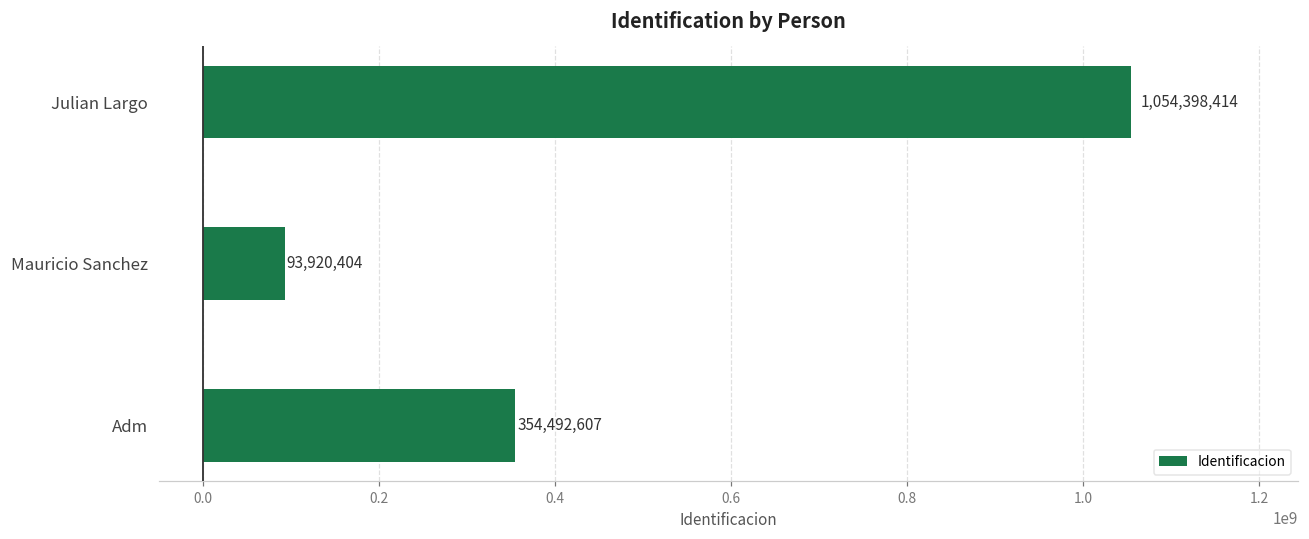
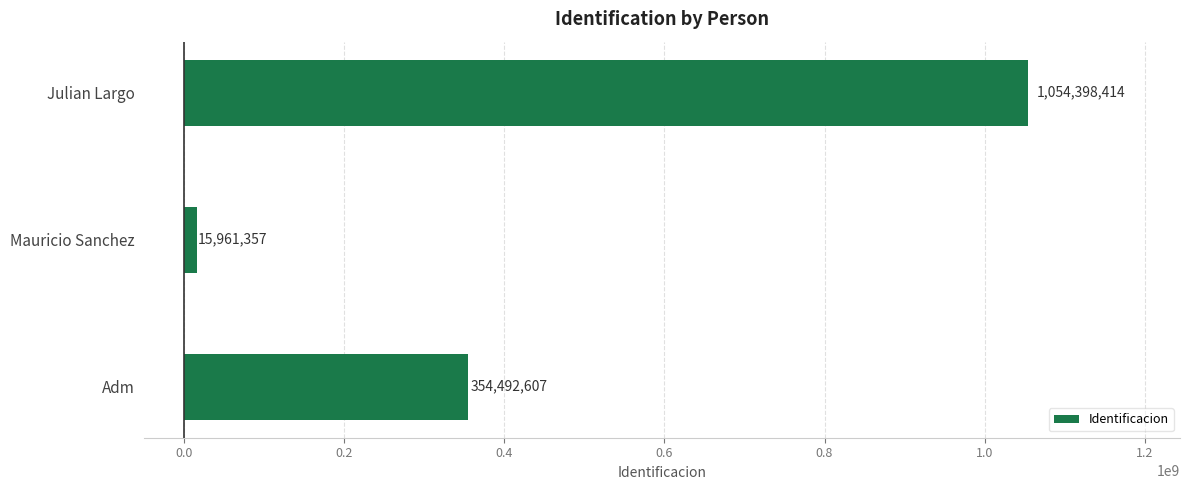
  {
    "Julian Largo": "1,054,398,414",
-   "Mauricio Sanchez": "93,920,404",
+   "Mauricio Sanchez": "15,961,357",
    "Adm": "354,492,607"
  }
